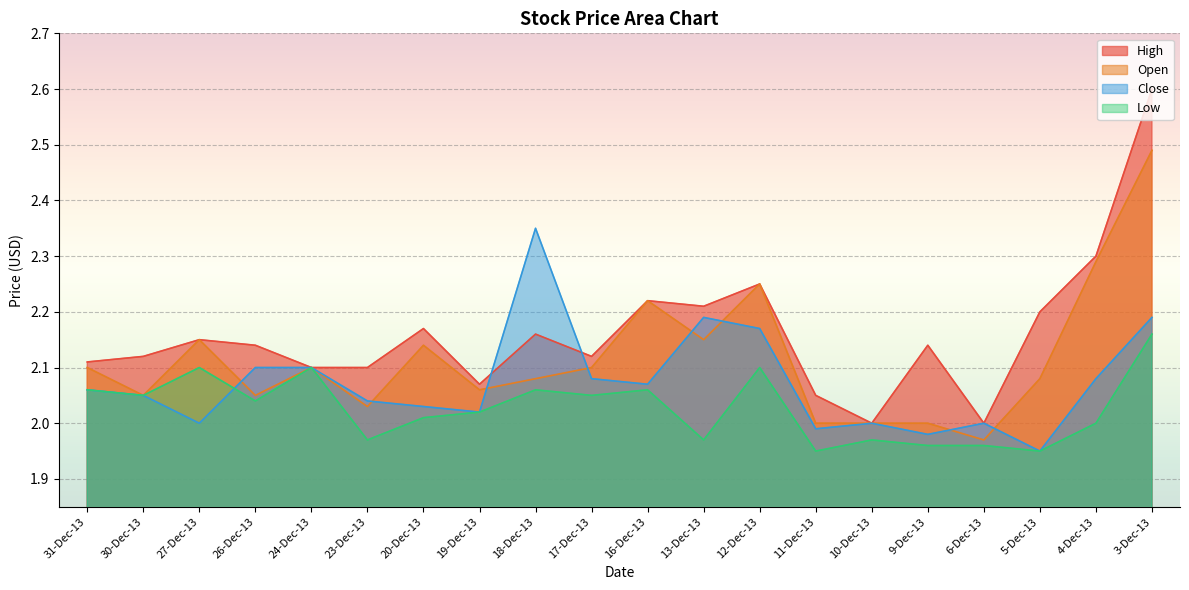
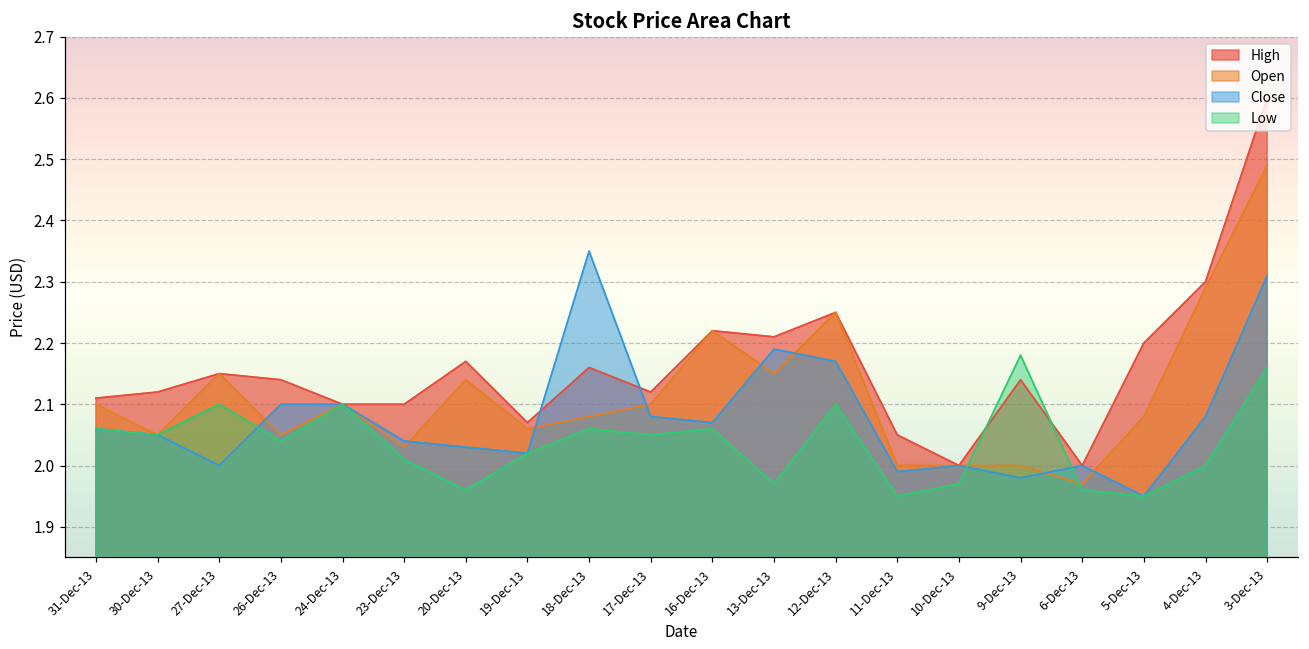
  {
    "Close": {
      "27-Dec-13": 2.00,
      "26-Dec-13": 2.10,
      "23-Dec-13": 2.04,
      "20-Dec-13": 2.03,
      "18-Dec-13": 2.35,
      "17-Dec-13": 2.08,
      "16-Dec-13": 2.07,
      "13-Dec-13": 2.19,
      "12-Dec-13": 2.17,
      "11-Dec-13": 1.99,
      "9-Dec-13": 1.98,
      "4-Dec-13": 2.08,
-     "3-Dec-13": 2.19
+     "3-Dec-13": 2.31
    },
    "Low": {
      "27-Dec-13": 2.10,
      "26-Dec-13": 2.04,
-     "23-Dec-13": 1.97,
-     "20-Dec-13": 2.01,
+     "23-Dec-13": 2.01,
+     "20-Dec-13": 1.96,
      "18-Dec-13": 2.06,
      "17-Dec-13": 2.05,
      "16-Dec-13": 2.06,
      "13-Dec-13": 1.97,
      "12-Dec-13": 2.10,
      "11-Dec-13": 1.95,
      "10-Dec-13": 1.97,
-     "9-Dec-13": 1.96,
+     "9-Dec-13": 2.18,
      "6-Dec-13": 1.96,
      "4-Dec-13": 2.00,
      "3-Dec-13": 2.16
    }
  }
